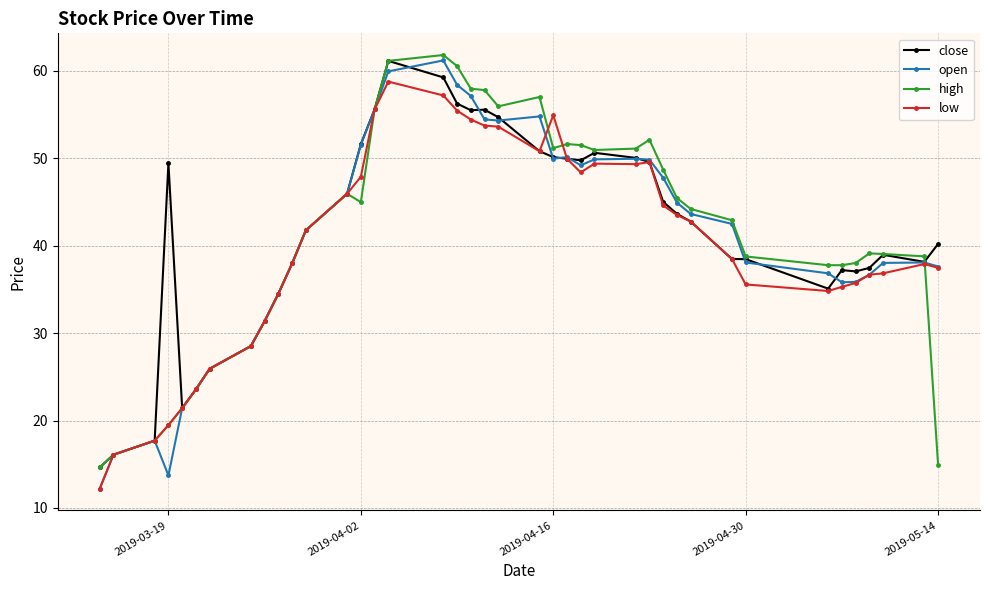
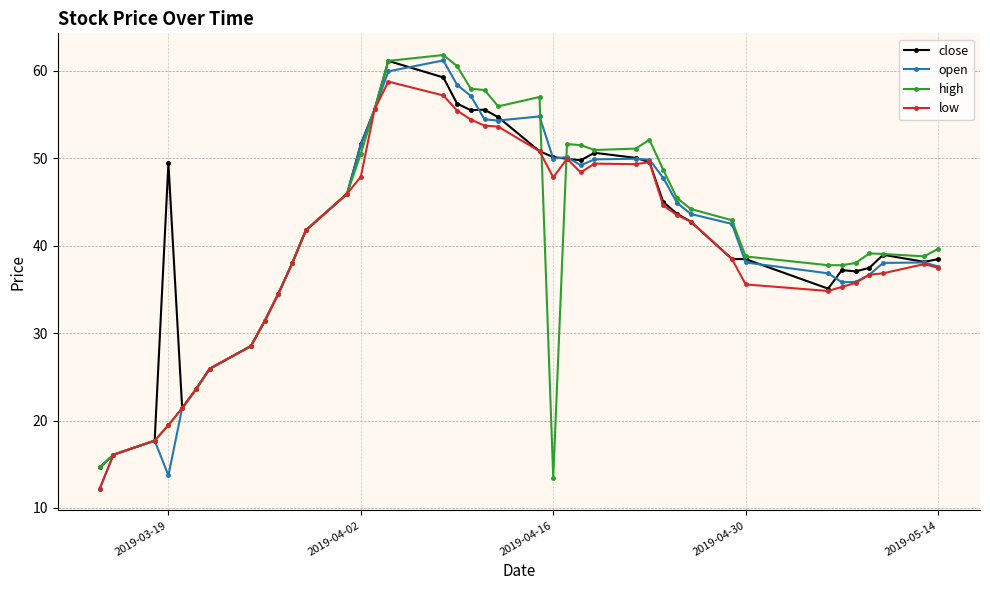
  {
    "close": {
      "2019-03-19": 49,
      "2019-04-30": 38,
-     "2019-05-14": 40
+     "2019-05-14": 38
    },
    "open": {
      "2019-03-19": 14,
      "2019-04-30": 38
    },
    "high": {
-     "2019-04-02": 45,
-     "2019-04-16": 51,
+     "2019-04-02": 51,
+     "2019-04-16": 13,
      "2019-04-30": 39,
-     "2019-05-14": 15
+     "2019-05-14": 40
    },
    "low": {
      "2019-04-02": 48,
-     "2019-04-16": 55,
+     "2019-04-16": 48,
      "2019-04-30": 36
    }
  }
